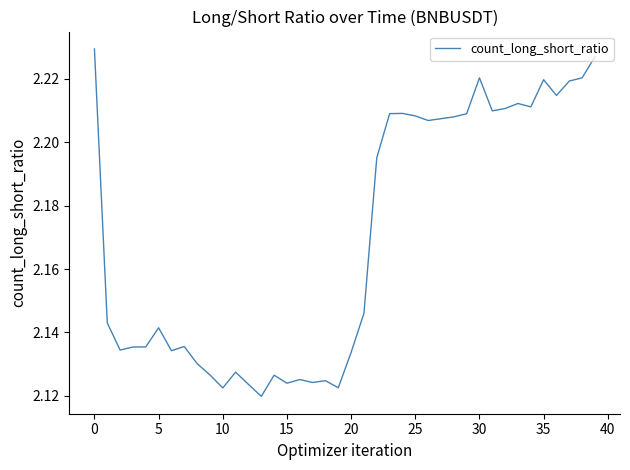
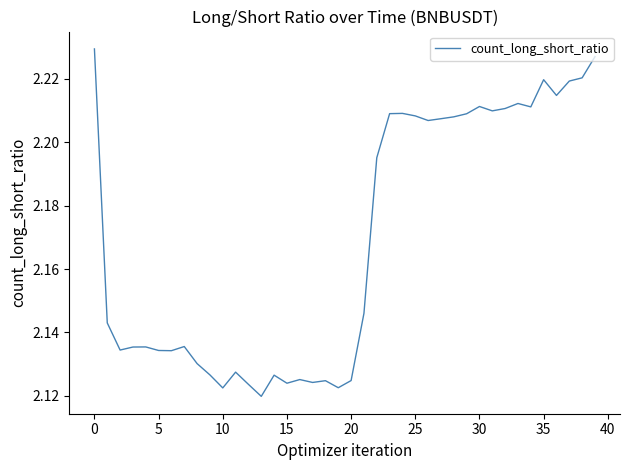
  {
    "0": 2.229,
-   "5": 2.141,
+   "5": 2.134,
    "10": 2.123,
    "15": 2.124,
-   "20": 2.134,
+   "20": 2.125,
    "25": 2.208,
-   "30": 2.220,
+   "30": 2.211,
    "35": 2.220
  }
